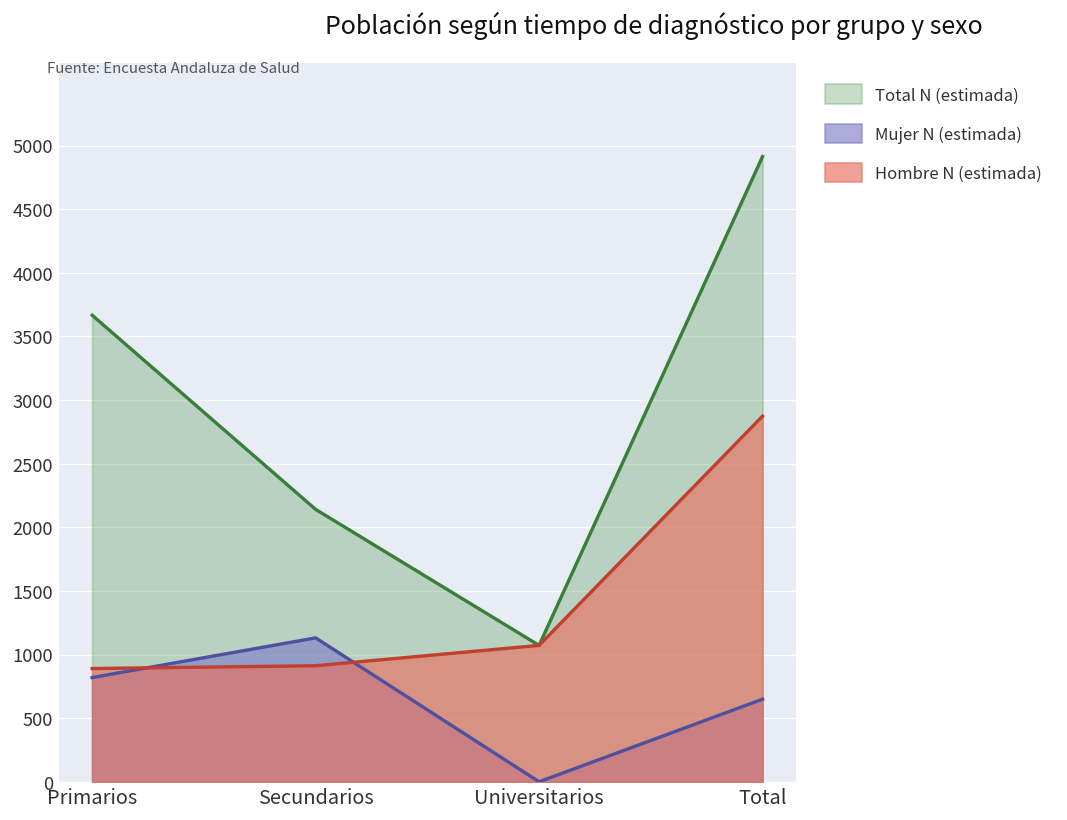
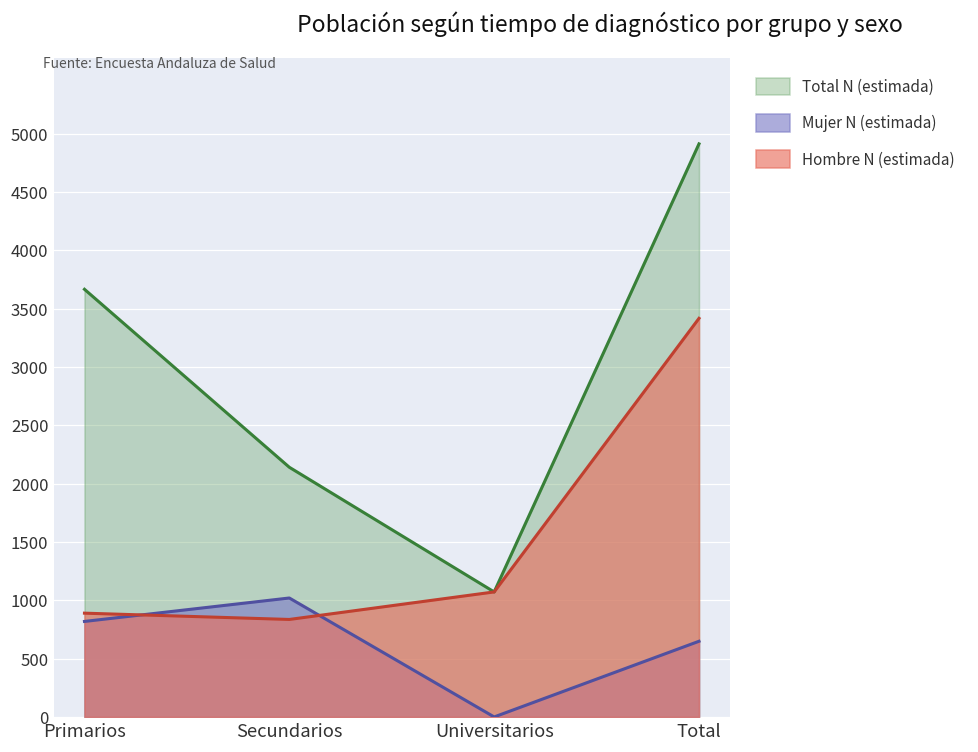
  {
    "Total N (estimada)": {
      "Primarios": 3670,
      "Secundarios": 2140,
      "Total": 4910
    },
    "Mujer N (estimada)": {
      "Primarios": 820,
-     "Secundarios": 1130,
+     "Secundarios": 1020,
      "Universitarios": 0,
      "Total": 650
    },
    "Hombre N (estimada)": {
      "Primarios": 890,
-     "Secundarios": 910,
-     "Total": 2870
+     "Secundarios": 840,
+     "Total": 3420
    }
  }
